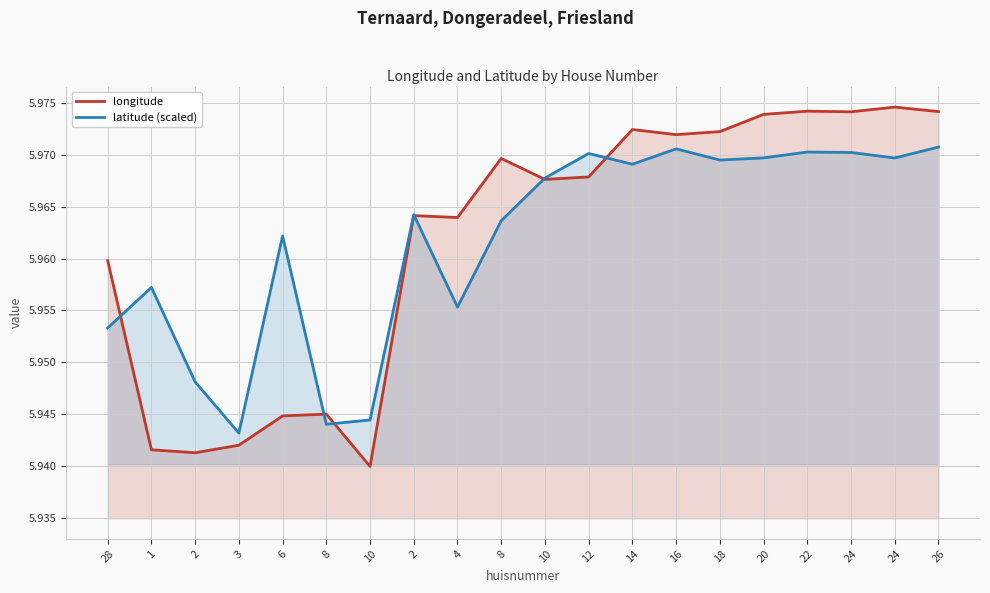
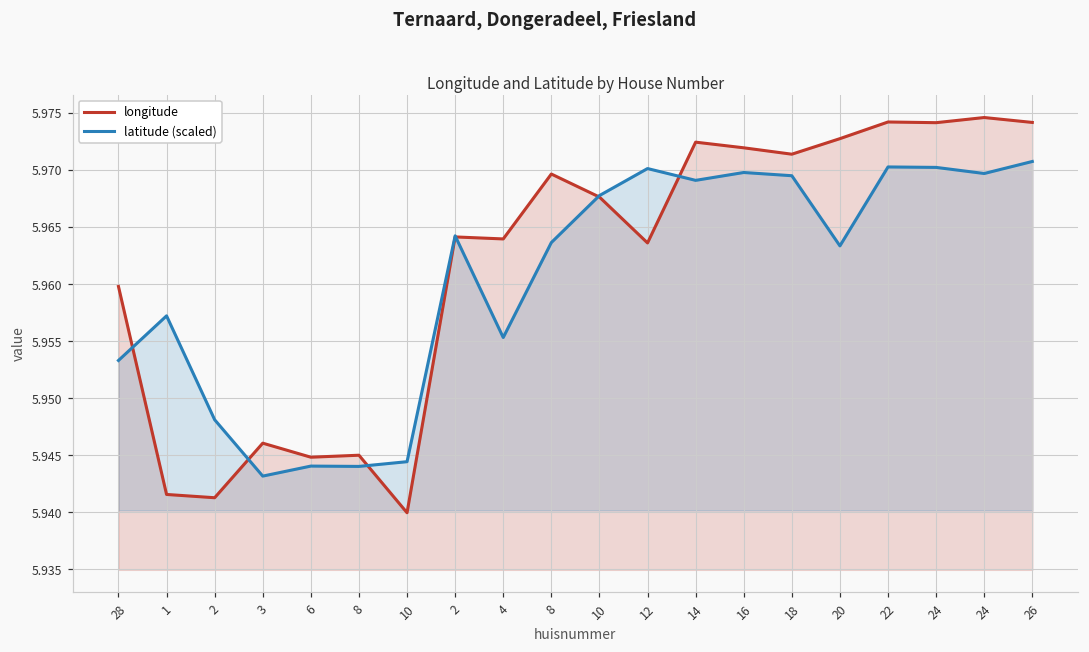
  {
    "longitude": {
      "28": 5.9598,
      "1": 5.9416,
-     "3": 5.9420,
+     "3": 5.9461,
      "6": 5.9448,
      "4": 5.9640,
-     "12": 5.9679,
+     "12": 5.9636,
      "14": 5.9725,
      "16": 5.9720,
-     "18": 5.9723,
-     "20": 5.9739,
+     "18": 5.9714,
+     "20": 5.9728,
      "22": 5.9742,
      "26": 5.9742
    },
    "latitude (scaled)": {
      "28": 5.9533,
      "1": 5.9572,
      "3": 5.9432,
-     "6": 5.9622,
+     "6": 5.9441,
      "4": 5.9553,
      "12": 5.9701,
      "14": 5.9691,
-     "16": 5.9706,
+     "16": 5.9698,
      "18": 5.9695,
-     "20": 5.9697,
+     "20": 5.9634,
      "22": 5.9703,
      "26": 5.9708
    }
  }
